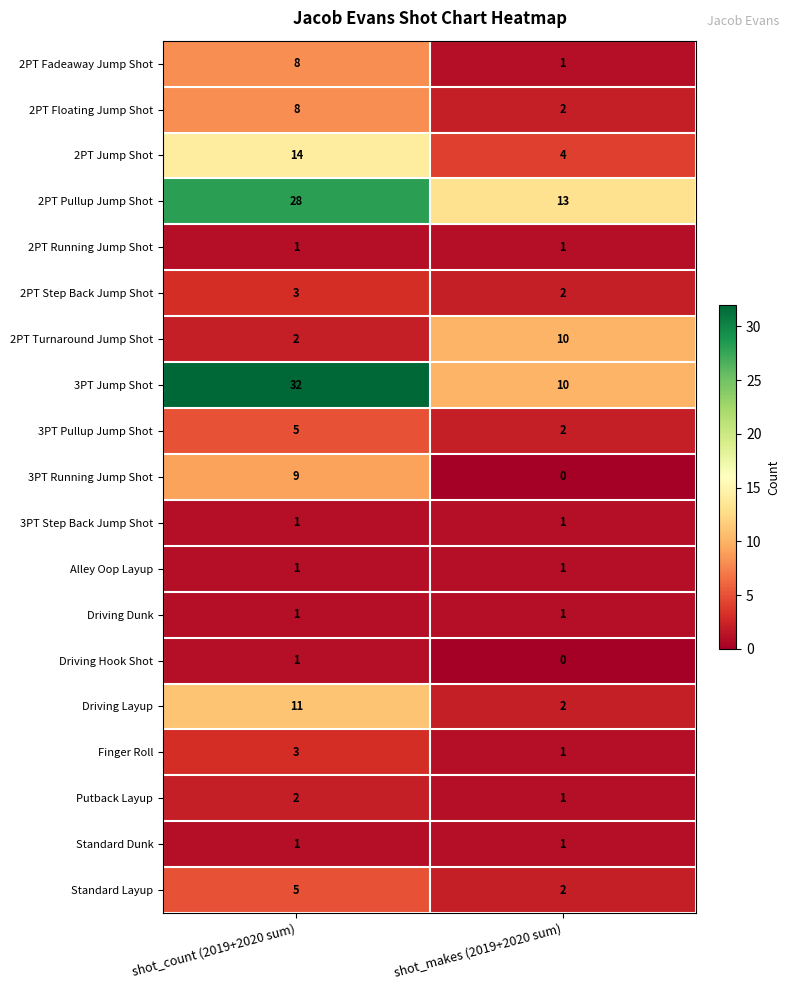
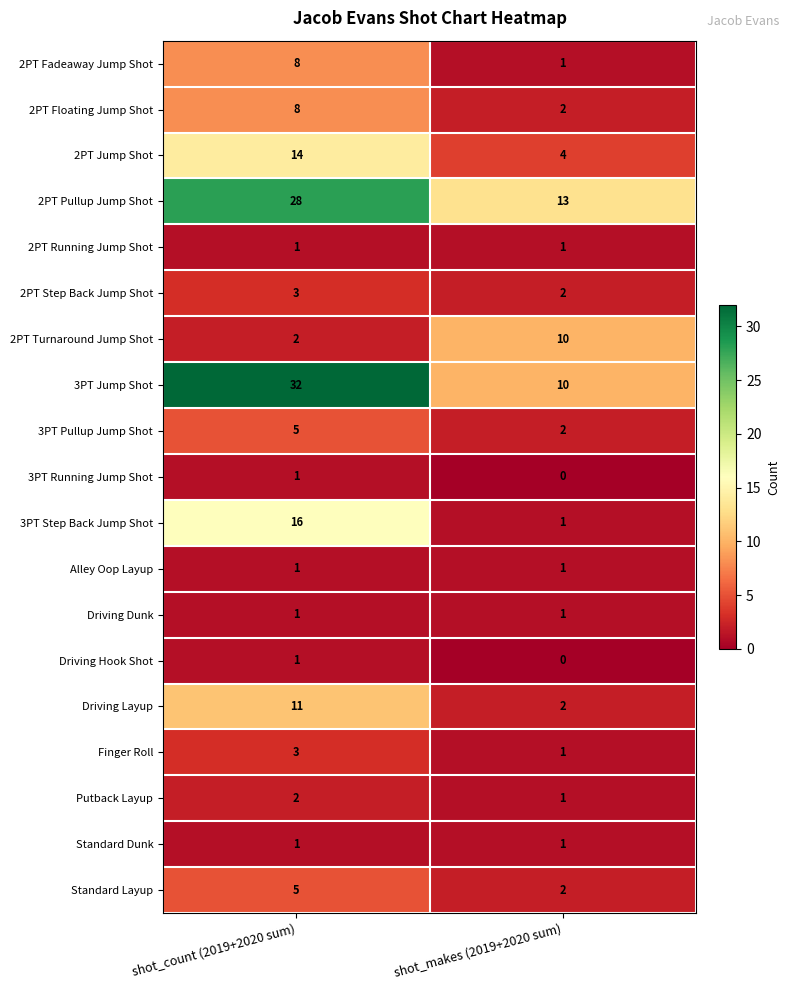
  {
    "2PT Fadeaway Jump Shot": {
      "shot_count (2019+2020 sum)": 8,
      "shot_makes (2019+2020 sum)": 1
    },
    "2PT Floating Jump Shot": {
      "shot_count (2019+2020 sum)": 8,
      "shot_makes (2019+2020 sum)": 2
    },
    "2PT Jump Shot": {
      "shot_count (2019+2020 sum)": 14,
      "shot_makes (2019+2020 sum)": 4
    },
    "2PT Pullup Jump Shot": {
      "shot_count (2019+2020 sum)": 28,
      "shot_makes (2019+2020 sum)": 13
    },
    "2PT Running Jump Shot": {
      "shot_count (2019+2020 sum)": 1,
      "shot_makes (2019+2020 sum)": 1
    },
    "2PT Step Back Jump Shot": {
      "shot_count (2019+2020 sum)": 3,
      "shot_makes (2019+2020 sum)": 2
    },
    "2PT Turnaround Jump Shot": {
      "shot_count (2019+2020 sum)": 2,
      "shot_makes (2019+2020 sum)": 10
    },
    "3PT Jump Shot": {
      "shot_count (2019+2020 sum)": 32,
      "shot_makes (2019+2020 sum)": 10
    },
    "3PT Pullup Jump Shot": {
      "shot_count (2019+2020 sum)": 5,
      "shot_makes (2019+2020 sum)": 2
    },
    "3PT Running Jump Shot": {
-     "shot_count (2019+2020 sum)": 9,
+     "shot_count (2019+2020 sum)": 1,
      "shot_makes (2019+2020 sum)": 0
    },
    "3PT Step Back Jump Shot": {
-     "shot_count (2019+2020 sum)": 1,
+     "shot_count (2019+2020 sum)": 16,
      "shot_makes (2019+2020 sum)": 1
    },
    "Alley Oop Layup": {
      "shot_count (2019+2020 sum)": 1,
      "shot_makes (2019+2020 sum)": 1
    },
    "Driving Dunk": {
      "shot_count (2019+2020 sum)": 1,
      "shot_makes (2019+2020 sum)": 1
    },
    "Driving Hook Shot": {
      "shot_count (2019+2020 sum)": 1,
      "shot_makes (2019+2020 sum)": 0
    },
    "Driving Layup": {
      "shot_count (2019+2020 sum)": 11,
      "shot_makes (2019+2020 sum)": 2
    },
    "Finger Roll": {
      "shot_count (2019+2020 sum)": 3,
      "shot_makes (2019+2020 sum)": 1
    },
    "Putback Layup": {
      "shot_count (2019+2020 sum)": 2,
      "shot_makes (2019+2020 sum)": 1
    },
    "Standard Dunk": {
      "shot_count (2019+2020 sum)": 1,
      "shot_makes (2019+2020 sum)": 1
    },
    "Standard Layup": {
      "shot_count (2019+2020 sum)": 5,
      "shot_makes (2019+2020 sum)": 2
    }
  }
